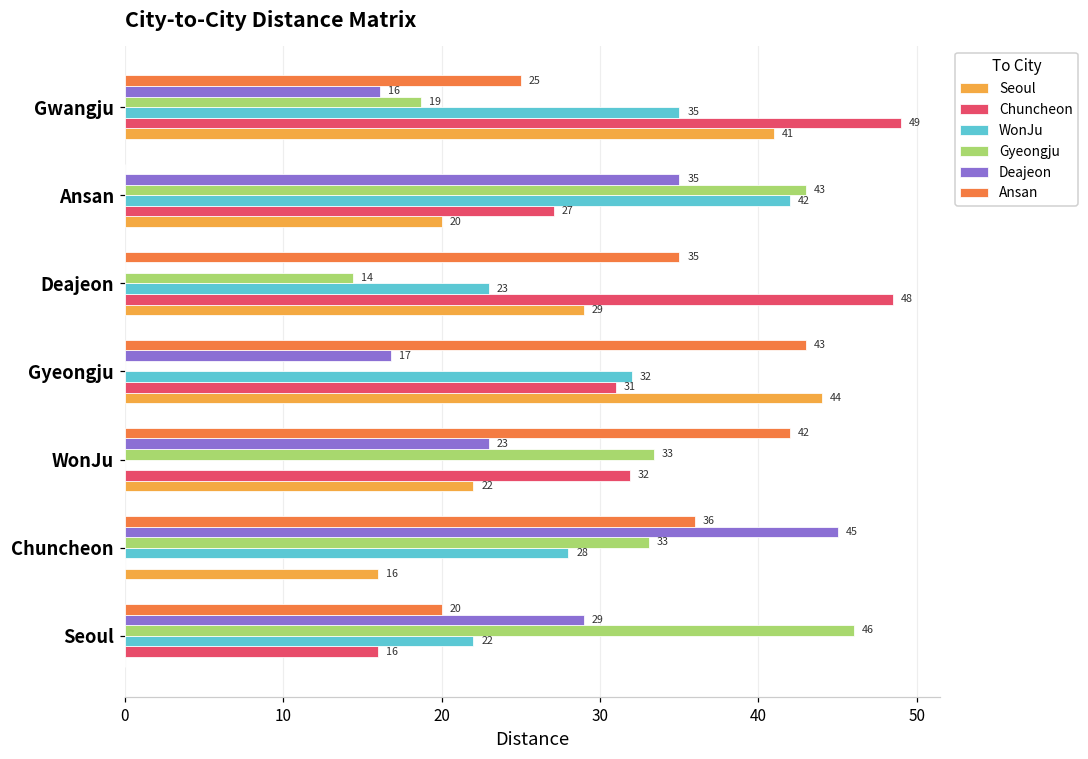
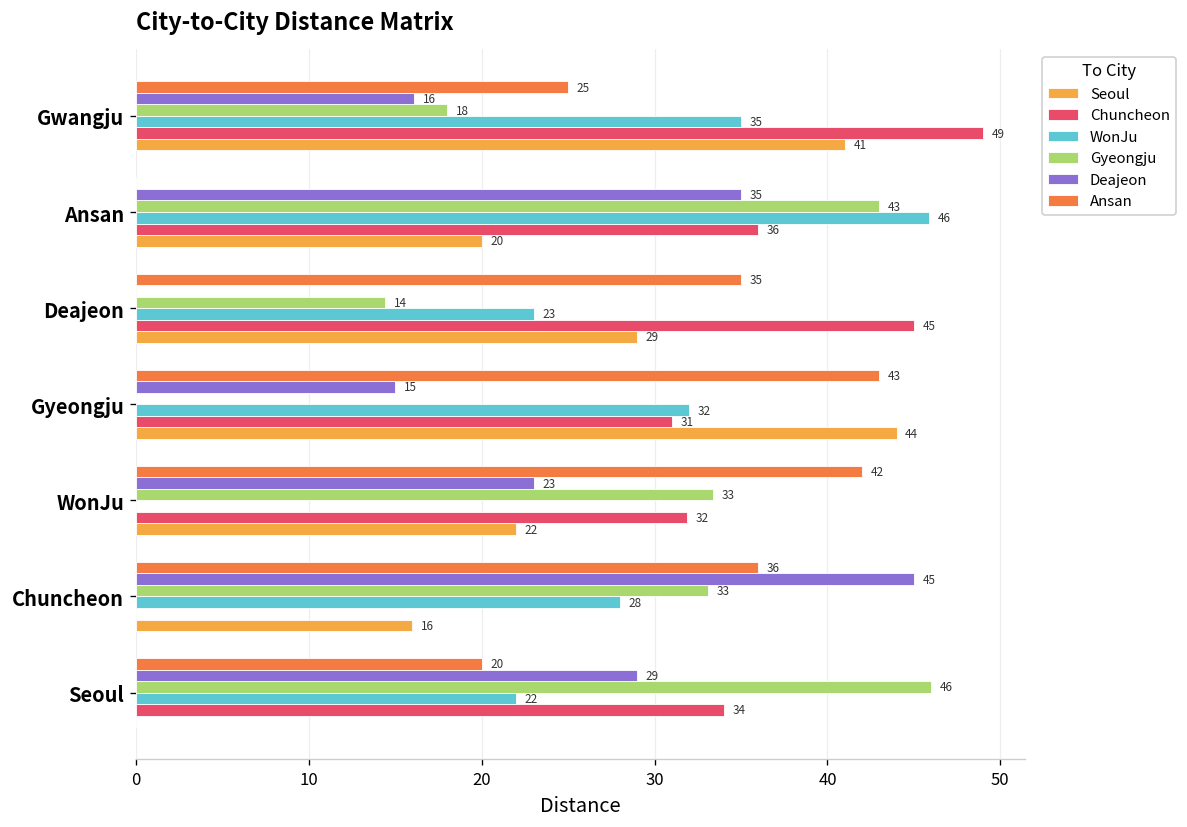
  {
    "Chuncheon": {
      "Gwangju": 49,
-     "Ansan": 27,
-     "Deajeon": 48,
+     "Ansan": 36,
+     "Deajeon": 45,
      "Gyeongju": 31,
      "WonJu": 32,
-     "Seoul": 16
+     "Seoul": 34
    },
    "WonJu": {
      "Gwangju": 35,
-     "Ansan": 42,
+     "Ansan": 46,
      "Deajeon": 23,
      "Gyeongju": 32,
      "Chuncheon": 28,
      "Seoul": 22
    },
    "Gyeongju": {
-     "Gwangju": 19,
+     "Gwangju": 18,
      "Ansan": 43,
      "Deajeon": 14,
      "WonJu": 33,
      "Chuncheon": 33,
      "Seoul": 46
    },
    "Deajeon": {
      "Gwangju": 16,
      "Ansan": 35,
-     "Gyeongju": 17,
+     "Gyeongju": 15,
      "WonJu": 23,
      "Chuncheon": 45,
      "Seoul": 29
    }
  }
